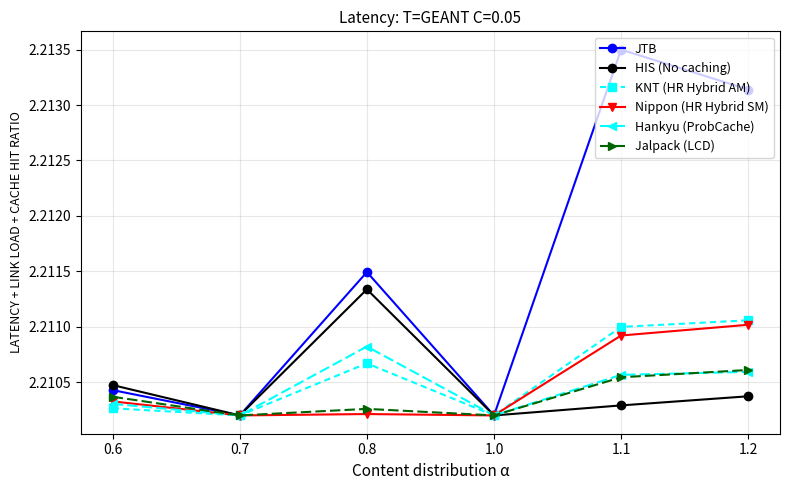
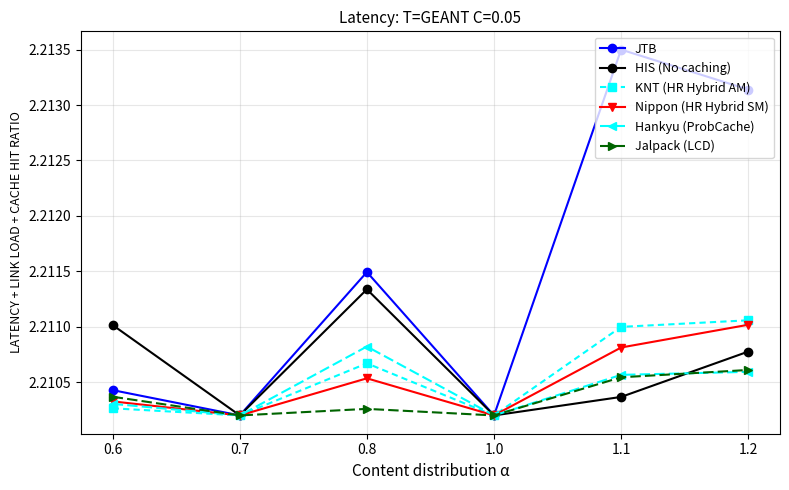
  {
    "JTB": {
      "0.6": 2.21043,
      "0.8": 2.21149
    },
    "HIS (No caching)": {
-     "0.6": 2.21047,
+     "0.6": 2.21102,
      "0.8": 2.21134,
-     "1.1": 2.21029,
-     "1.2": 2.21037
+     "1.1": 2.21037,
+     "1.2": 2.21078
    },
    "Nippon (HR Hybrid SM)": {
-     "0.8": 2.21021,
-     "1.1": 2.21092,
+     "0.8": 2.21053,
+     "1.1": 2.21081,
      "1.2": 2.21102
    },
    "Jalpack (LCD)": {
      "0.6": 2.21037,
      "0.8": 2.21026
    }
  }
